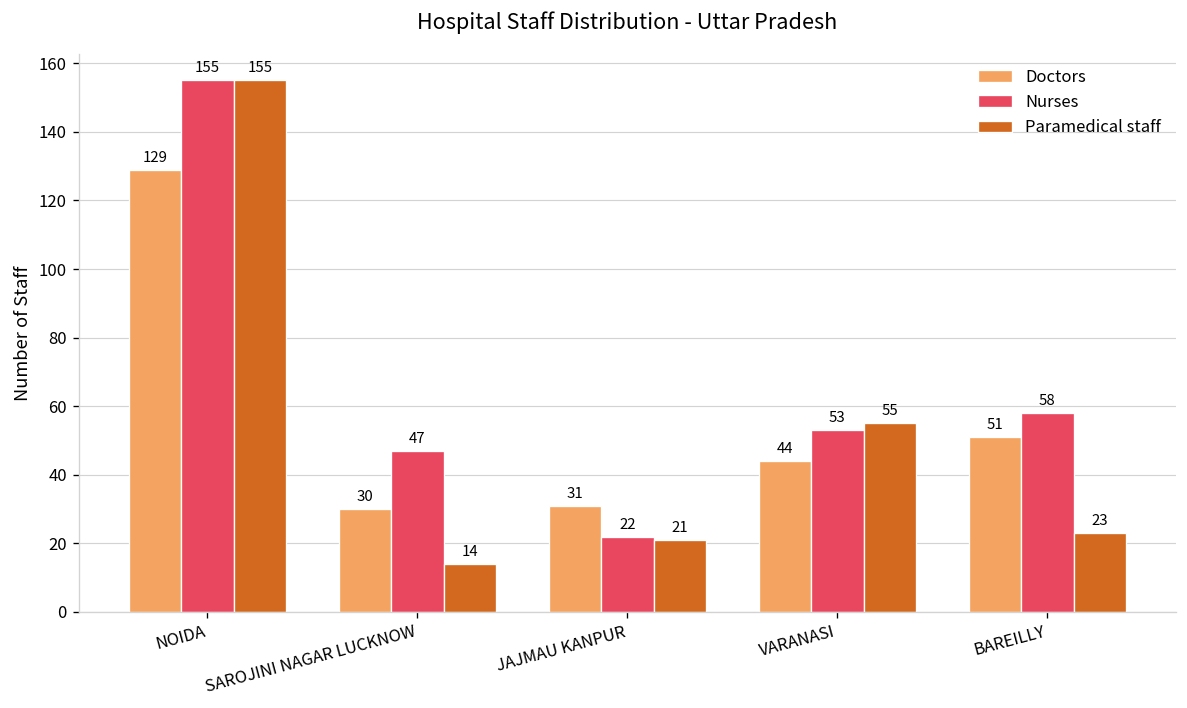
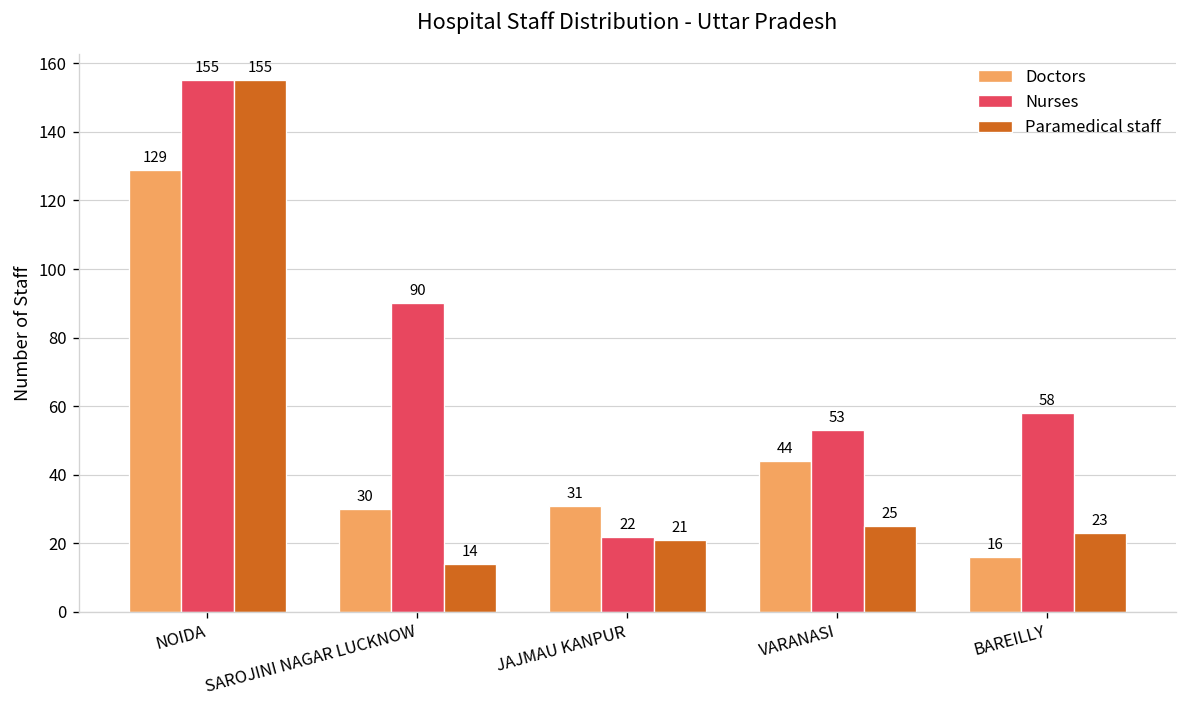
  {
    "Doctors": {
      "NOIDA": 129,
      "SAROJINI NAGAR LUCKNOW": 30,
      "JAJMAU KANPUR": 31,
      "VARANASI": 44,
-     "BAREILLY": 51
+     "BAREILLY": 16
    },
    "Nurses": {
      "NOIDA": 155,
-     "SAROJINI NAGAR LUCKNOW": 47,
+     "SAROJINI NAGAR LUCKNOW": 90,
      "JAJMAU KANPUR": 22,
      "VARANASI": 53,
      "BAREILLY": 58
    },
    "Paramedical staff": {
      "NOIDA": 155,
      "SAROJINI NAGAR LUCKNOW": 14,
      "JAJMAU KANPUR": 21,
-     "VARANASI": 55,
+     "VARANASI": 25,
      "BAREILLY": 23
    }
  }
